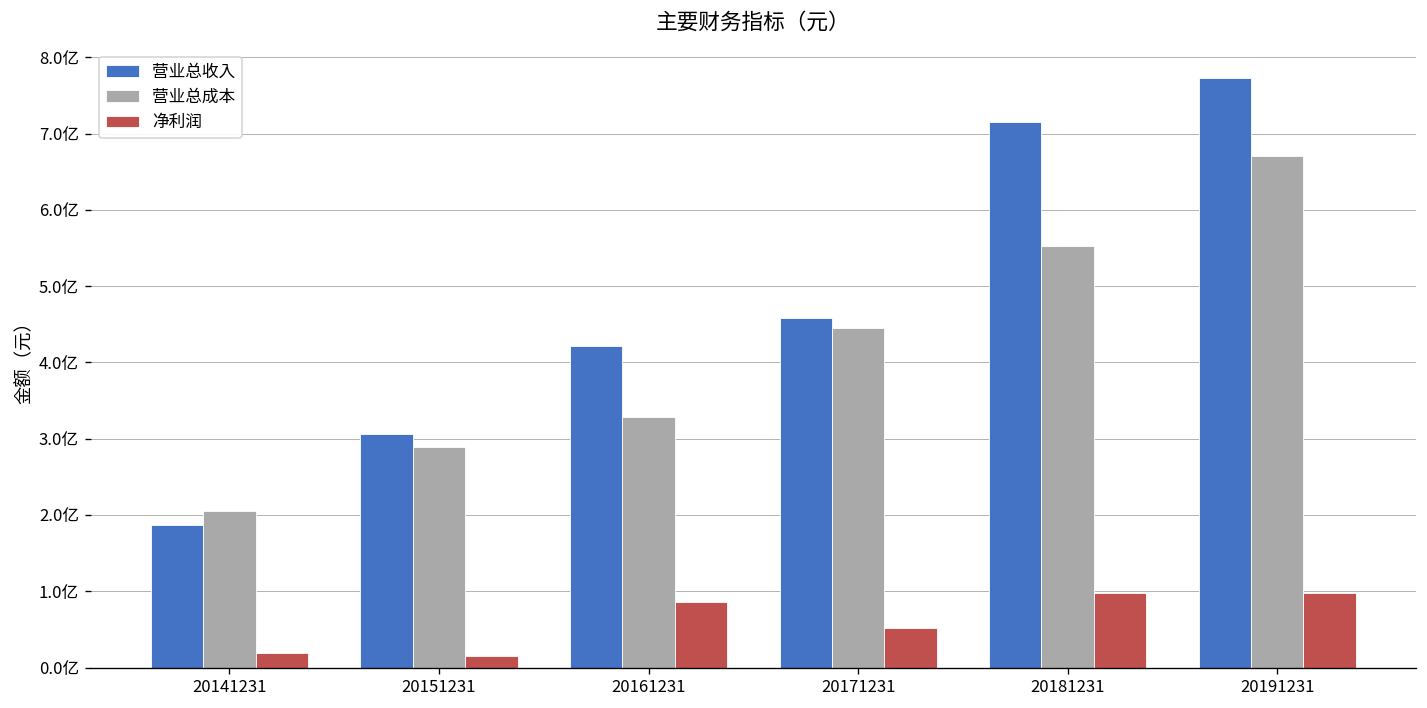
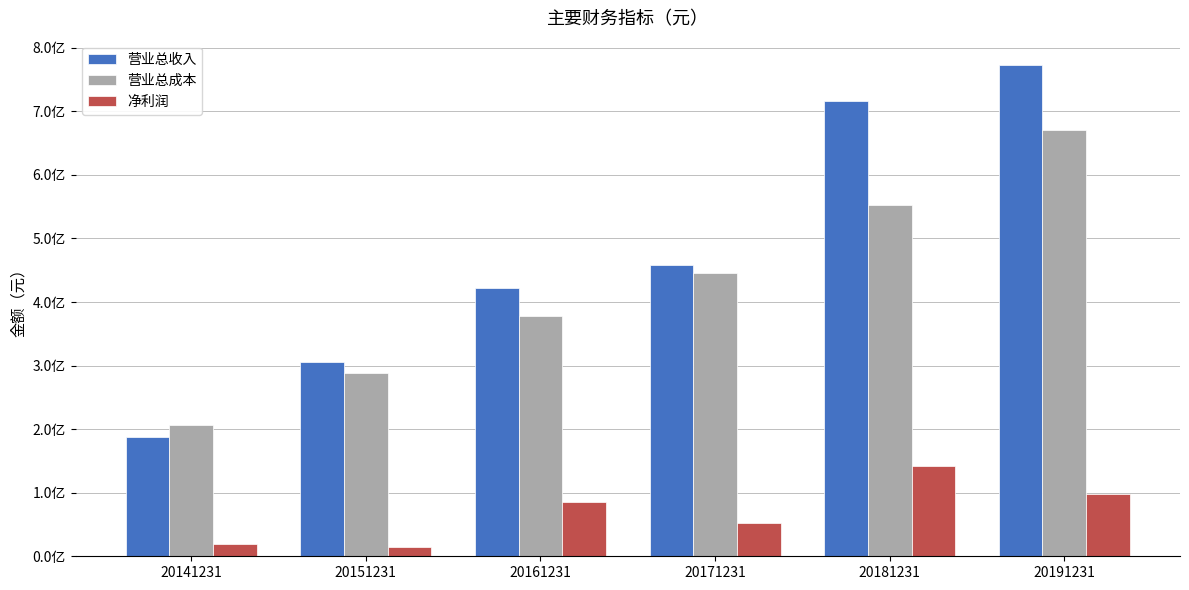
  {
    "营业总收入": {
      "20141231": "1.9亿",
      "20151231": "3.1亿",
      "20161231": "4.2亿",
      "20171231": "4.6亿",
      "20181231": "7.2亿",
      "20191231": "7.7亿"
    },
    "营业总成本": {
      "20141231": "2.1亿",
      "20151231": "2.9亿",
-     "20161231": "3.3亿",
+     "20161231": "3.8亿",
      "20171231": "4.5亿",
      "20181231": "5.5亿",
      "20191231": "6.7亿"
    },
    "净利润": {
      "20141231": "0.2亿",
      "20151231": "0.2亿",
      "20161231": "0.9亿",
      "20171231": "0.5亿",
-     "20181231": "1.0亿",
+     "20181231": "1.4亿",
      "20191231": "1.0亿"
    }
  }
